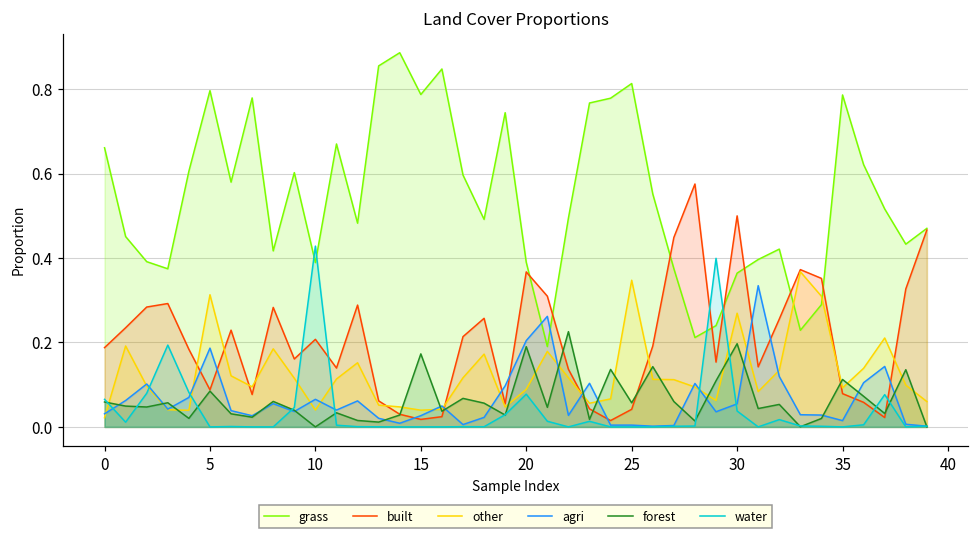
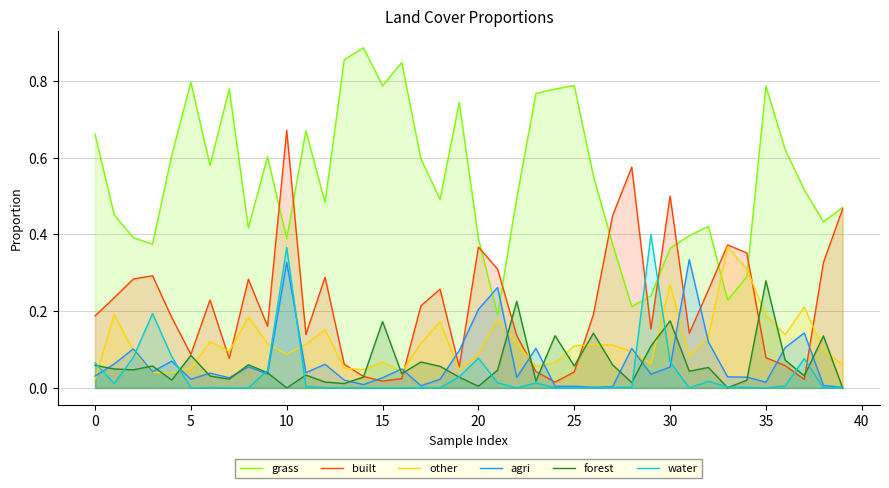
  {
    "grass": {
      "0": 0.66,
      "5": 0.80,
      "10": 0.39,
      "15": 0.79,
      "20": 0.39,
-     "25": 0.81,
+     "25": 0.79,
      "30": 0.36,
      "35": 0.79
    },
    "built": {
      "0": 0.19,
-     "10": 0.21,
+     "10": 0.67,
      "15": 0.02,
      "20": 0.37,
      "25": 0.04,
      "30": 0.50,
      "35": 0.08
    },
    "other": {
      "0": 0.02,
-     "5": 0.31,
-     "10": 0.04,
-     "15": 0.04,
+     "5": 0.05,
+     "10": 0.09,
+     "15": 0.07,
      "20": 0.09,
-     "25": 0.35,
+     "25": 0.11,
      "30": 0.27,
-     "35": 0.09
+     "35": 0.19
    },
    "agri": {
      "0": 0.03,
-     "5": 0.19,
-     "10": 0.07,
+     "5": 0.02,
+     "10": 0.33,
      "15": 0.03,
      "20": 0.20,
      "30": 0.05,
      "35": 0.01
    },
    "forest": {
      "10": 0.00,
      "15": 0.17,
-     "20": 0.19,
+     "20": 0.00,
      "25": 0.06,
-     "30": 0.20,
-     "35": 0.11
+     "30": 0.17,
+     "35": 0.28
    },
    "water": {
      "5": 0.00,
-     "10": 0.43,
+     "10": 0.37,
      "15": 0.00,
      "20": 0.08,
-     "30": 0.04,
+     "30": 0.07,
      "35": 0.00
    }
  }
